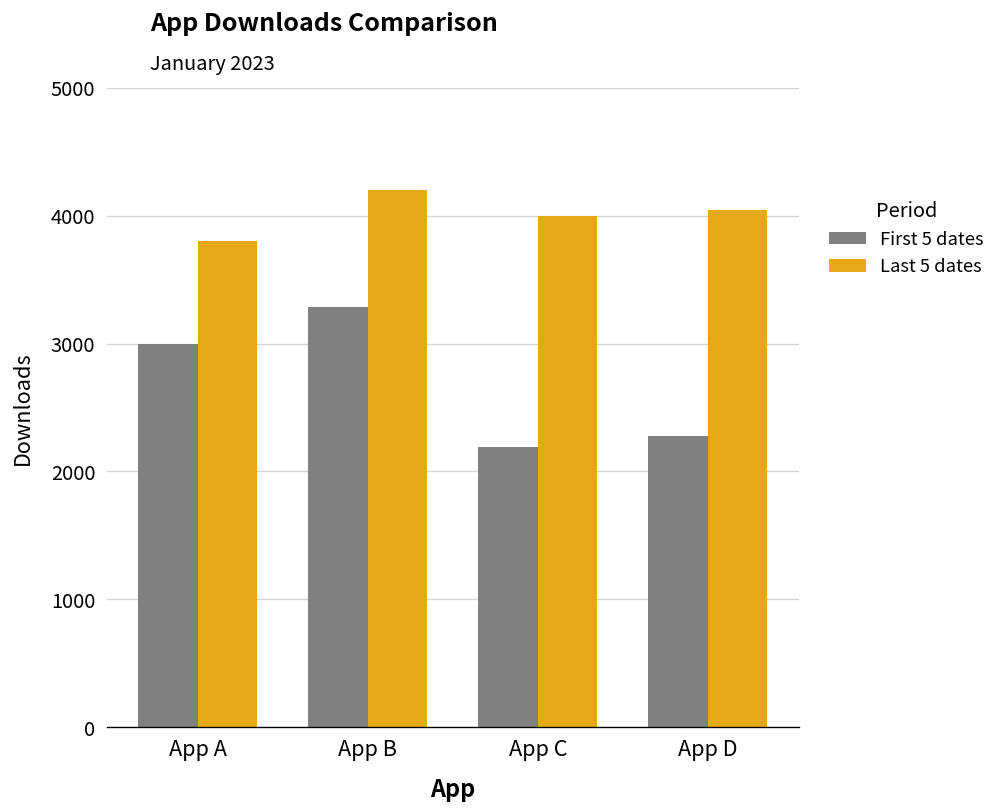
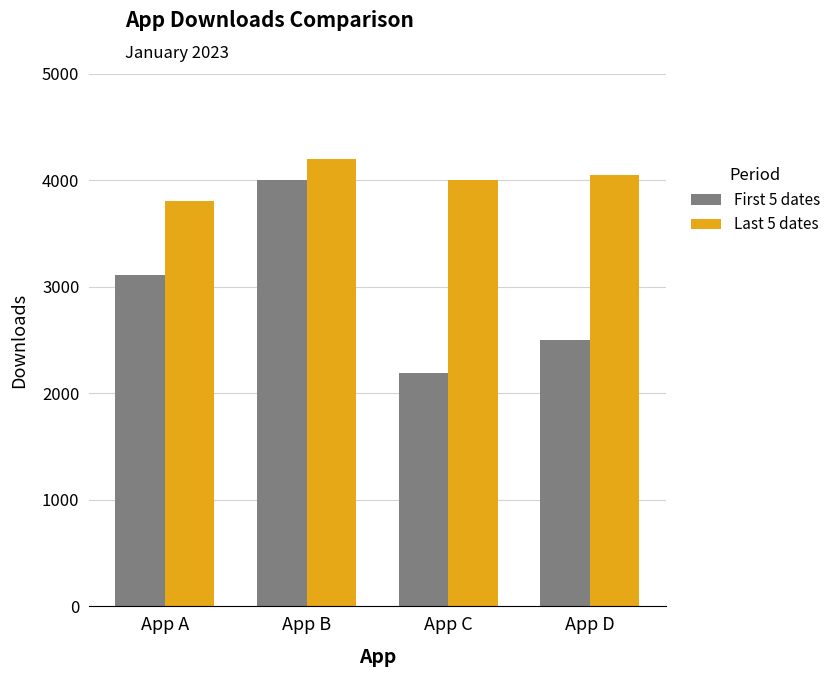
  {
    "First 5 dates": {
-     "App A": 3000,
-     "App B": 3280,
+     "App A": 3110,
+     "App B": 4000,
      "App C": 2190,
-     "App D": 2280
+     "App D": 2500
    },
    "Last 5 dates": {
      "App A": 3800,
      "App B": 4200,
      "App C": 4000,
      "App D": 4050
    }
  }
